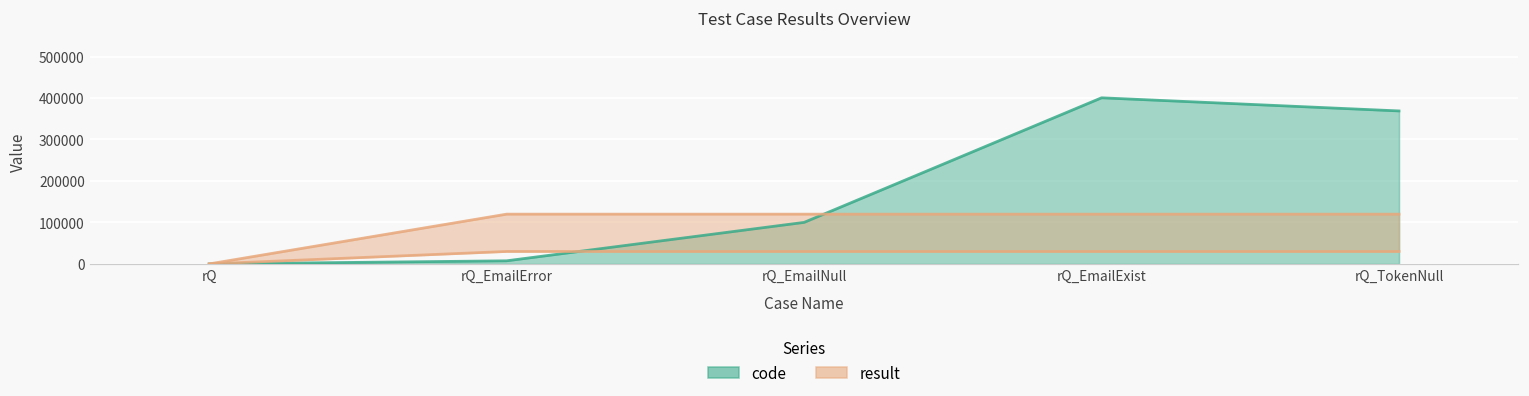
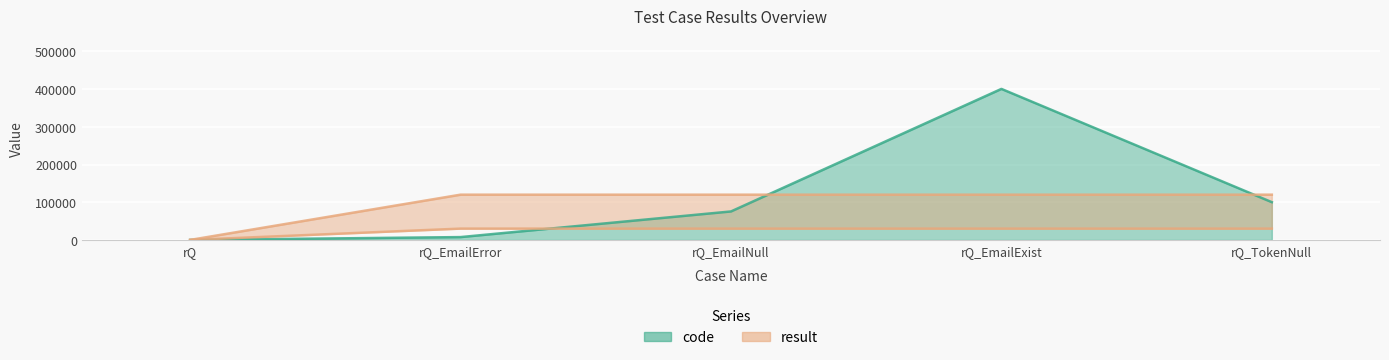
  {
    "code": {
      "rQ_EmailError": 10000,
-     "rQ_EmailNull": 100000,
+     "rQ_EmailNull": 80000,
      "rQ_EmailExist": 400000,
-     "rQ_TokenNull": 370000
+     "rQ_TokenNull": 100000
    }
  }
